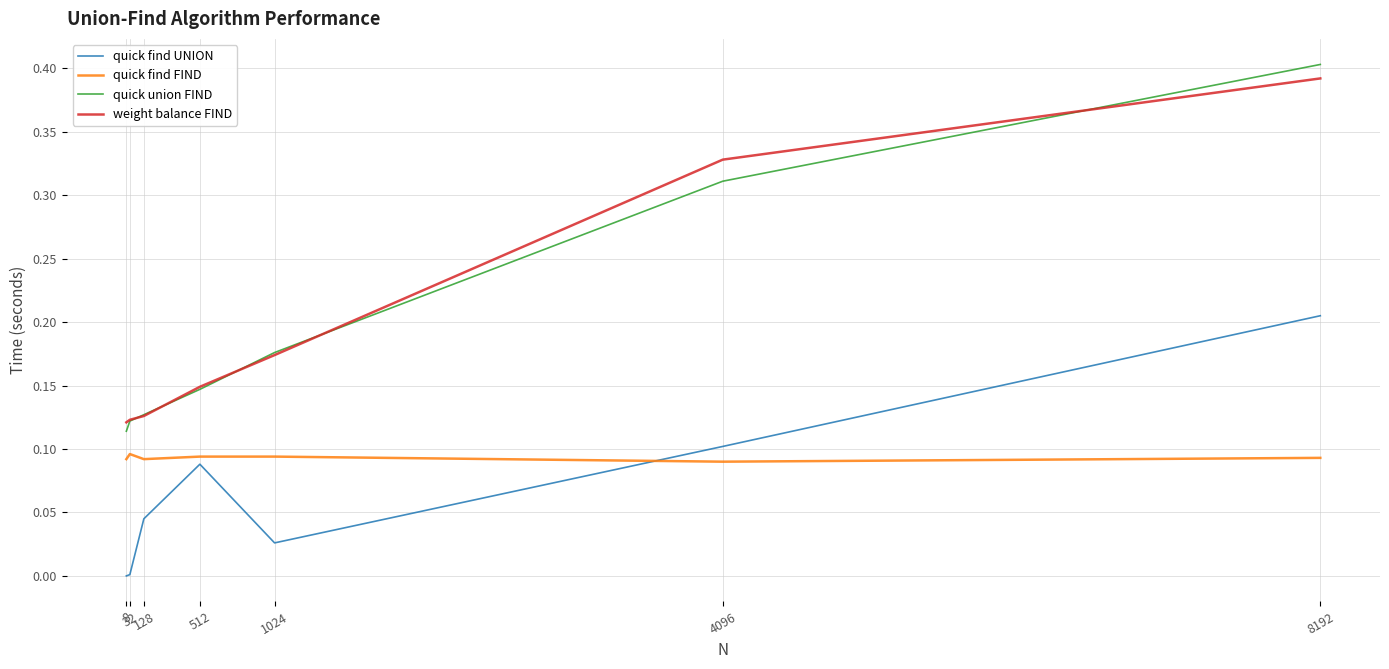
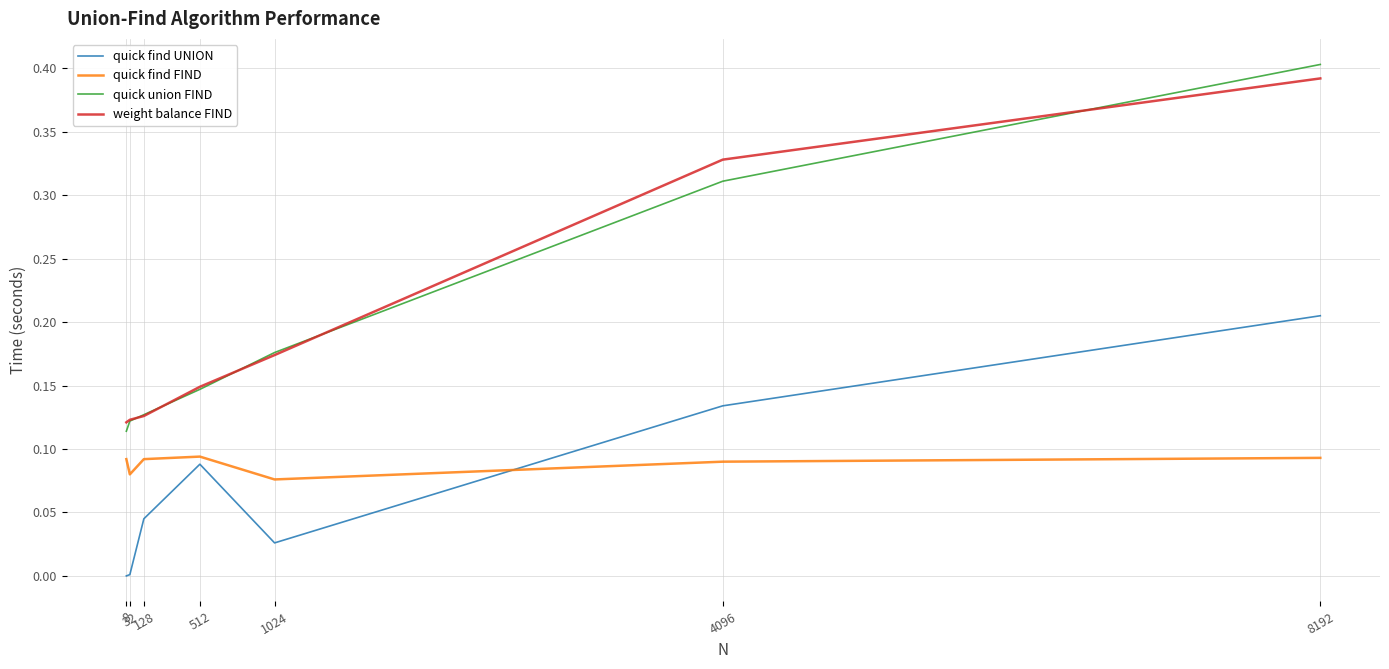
  {
    "quick find UNION": {
      "8": 0.000,
      "32": 0.001,
      "128": 0.045,
      "512": 0.088,
      "1024": 0.026,
-     "4096": 0.102,
+     "4096": 0.134,
      "8192": 0.205
    },
    "quick find FIND": {
      "8": 0.092,
-     "32": 0.096,
+     "32": 0.080,
      "128": 0.092,
      "512": 0.094,
-     "1024": 0.094,
+     "1024": 0.076,
      "4096": 0.090,
      "8192": 0.093
    },
    "quick union FIND": {
      "8": 0.114,
      "1024": 0.176,
      "4096": 0.311,
      "8192": 0.403
    },
    "weight balance FIND": {
      "8": 0.121,
      "1024": 0.174,
      "4096": 0.328,
      "8192": 0.392
    }
  }
